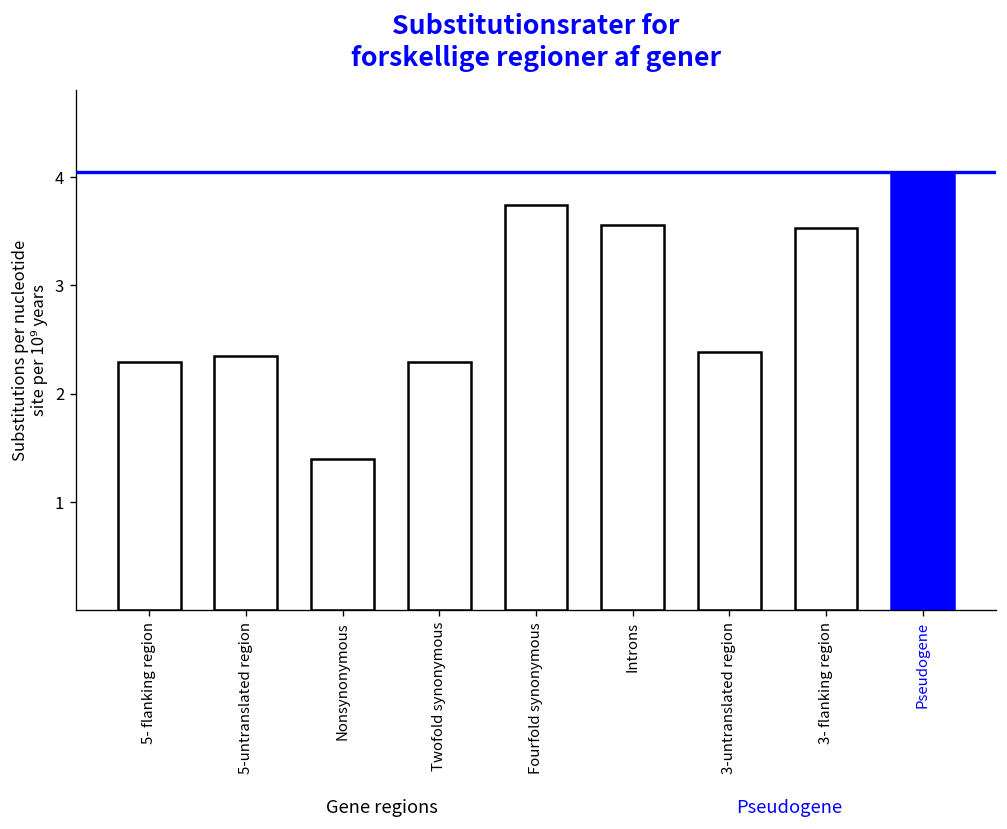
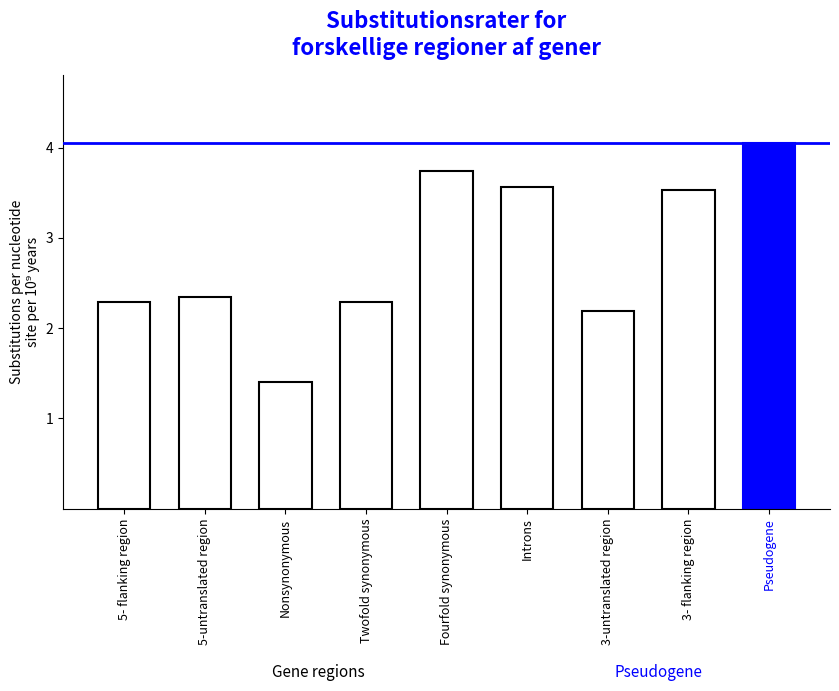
  {
    "5- flanking region": 2.3,
    "5-untranslated region": 2.4,
    "Nonsynonymous": 1.4,
    "Twofold synonymous": 2.3,
    "Fourfold synonymous": 3.7,
    "Introns": 3.6,
-   "3-untranslated region": 2.4,
+   "3-untranslated region": 2.2,
    "3- flanking region": 3.5,
    "Pseudogene": 4.1
  }
